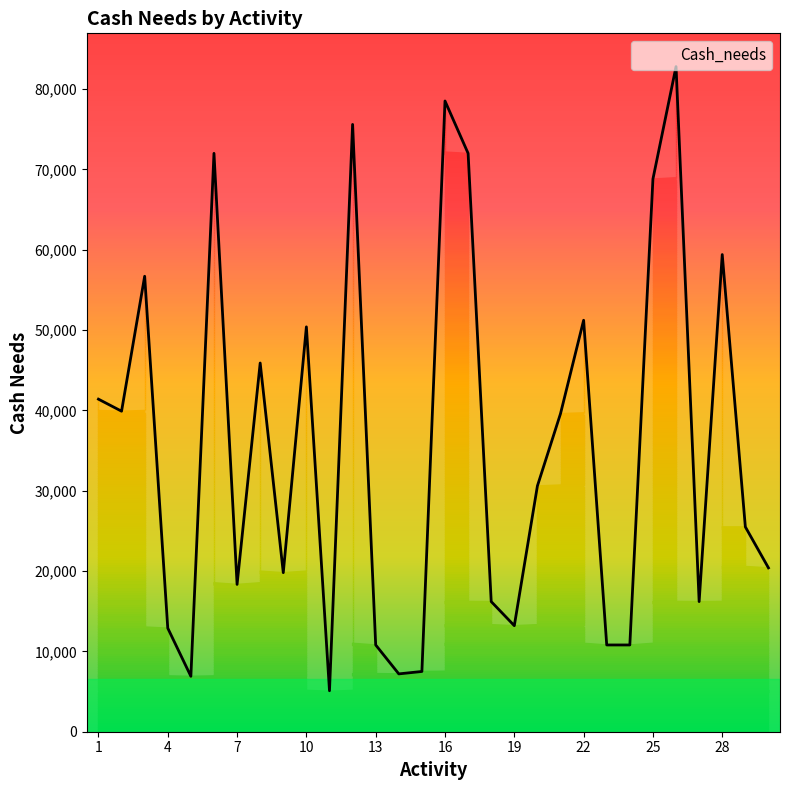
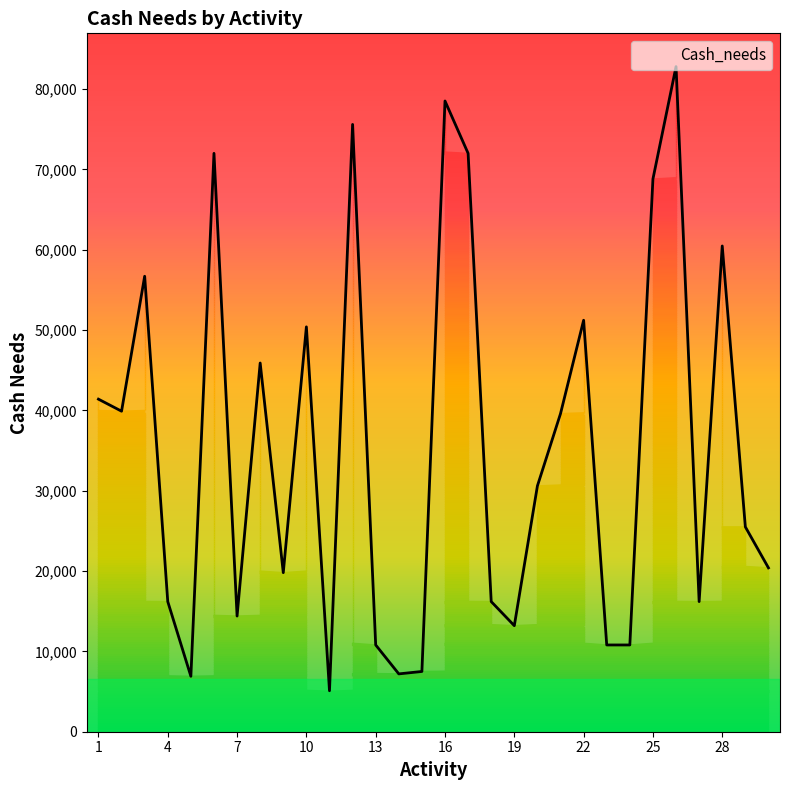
  {
    "Cash_needs": {
      "1": "41,000",
-     "4": "13,000",
-     "7": "18,000",
+     "4": "16,000",
+     "7": "14,000",
      "10": "50,000",
      "13": "11,000",
      "16": "79,000",
      "19": "13,000",
      "22": "51,000",
      "25": "69,000",
-     "28": "59,000"
+     "28": "60,000"
    }
  }
